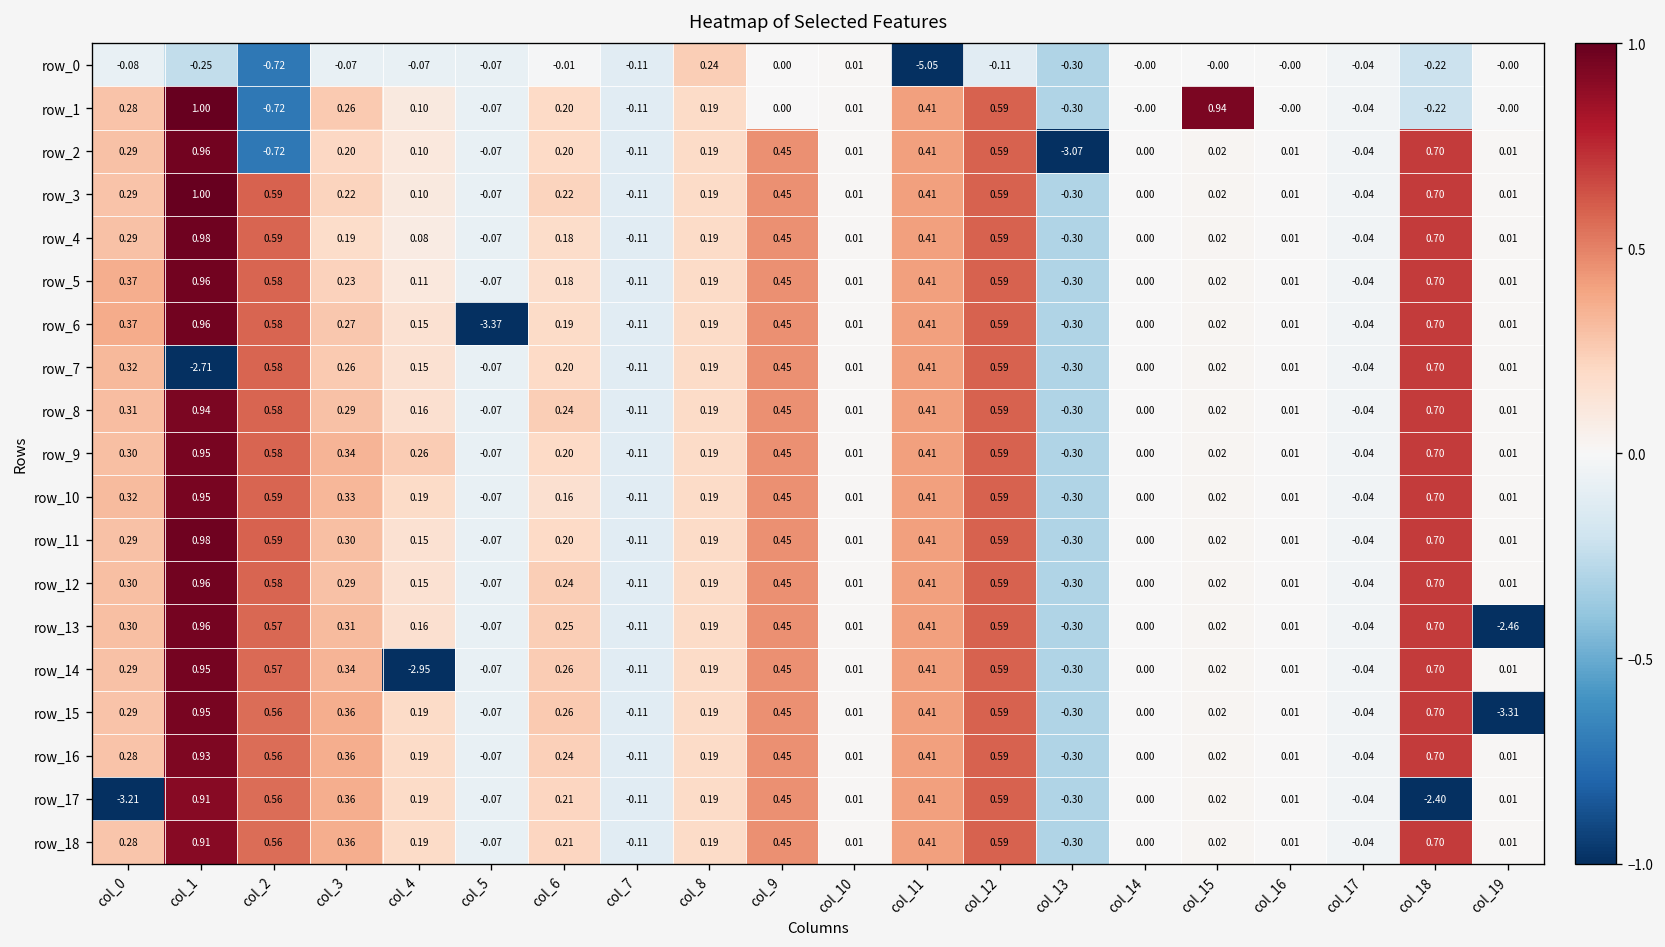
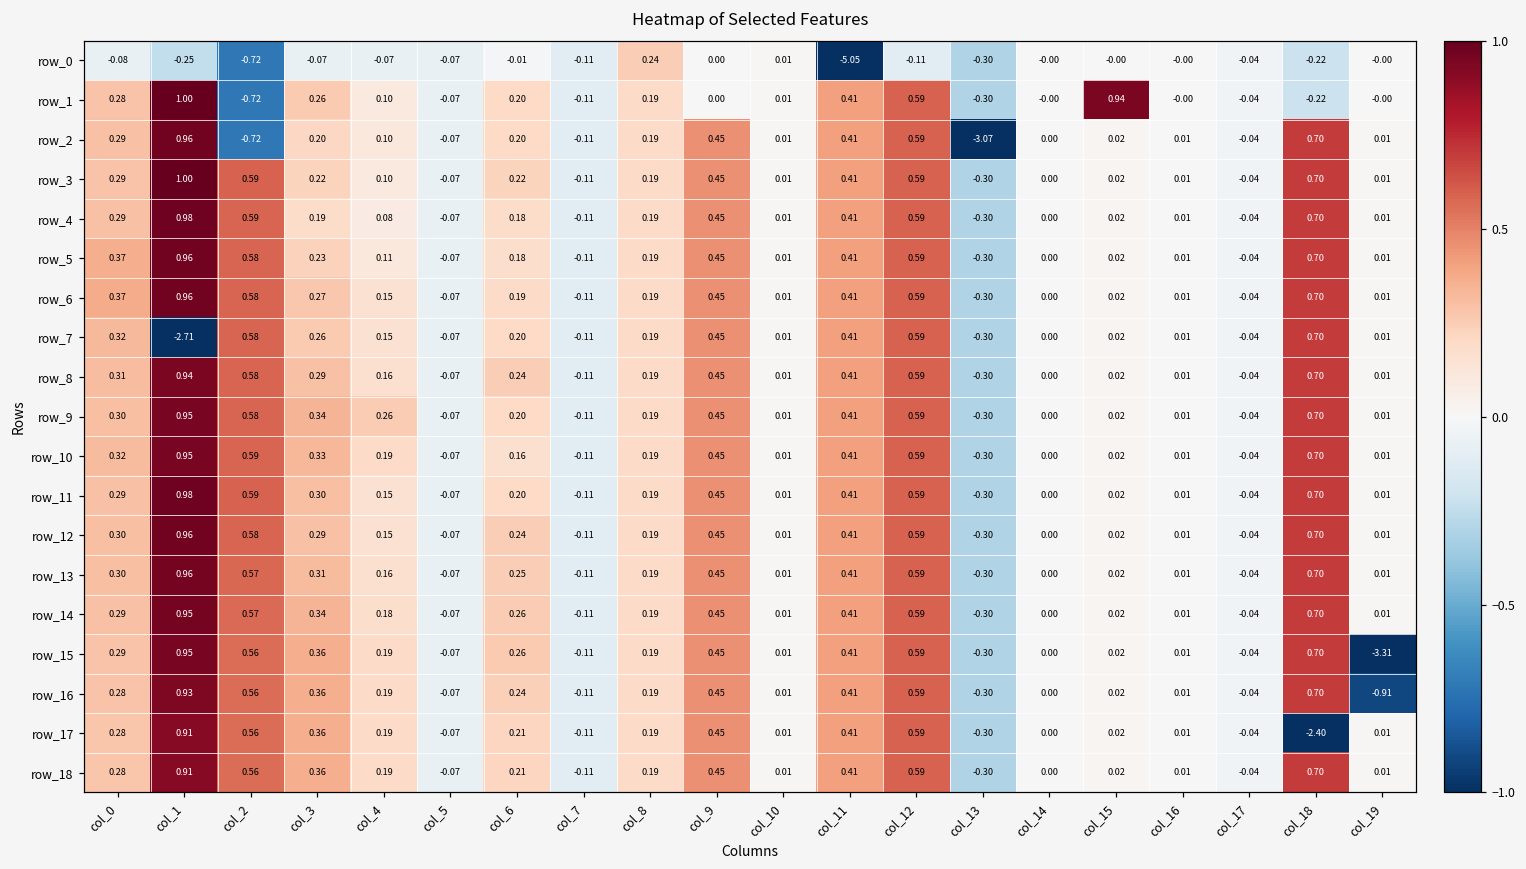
  {
    "row_6": {
      "col_0": 0.37,
      "col_1": 0.96,
      "col_2": 0.58,
      "col_3": 0.27,
      "col_4": 0.15,
-     "col_5": -3.37,
+     "col_5": -0.07,
      "col_6": 0.19,
      "col_7": -0.11,
      "col_8": 0.19,
      "col_9": 0.45,
      "col_10": 0.01,
      "col_11": 0.41,
      "col_12": 0.59,
      "col_13": -0.30,
      "col_14": 0.00,
      "col_15": 0.02,
      "col_16": 0.01,
      "col_17": -0.04,
      "col_18": 0.70,
      "col_19": 0.01
    },
    "row_13": {
      "col_0": 0.30,
      "col_1": 0.96,
      "col_2": 0.57,
      "col_3": 0.31,
      "col_4": 0.16,
      "col_5": -0.07,
      "col_6": 0.25,
      "col_7": -0.11,
      "col_8": 0.19,
      "col_9": 0.45,
      "col_10": 0.01,
      "col_11": 0.41,
      "col_12": 0.59,
      "col_13": -0.30,
      "col_14": 0.00,
      "col_15": 0.02,
      "col_16": 0.01,
      "col_17": -0.04,
      "col_18": 0.70,
-     "col_19": -2.46
+     "col_19": 0.01
    },
    "row_14": {
      "col_0": 0.29,
      "col_1": 0.95,
      "col_2": 0.57,
      "col_3": 0.34,
-     "col_4": -2.95,
+     "col_4": 0.18,
      "col_5": -0.07,
      "col_6": 0.26,
      "col_7": -0.11,
      "col_8": 0.19,
      "col_9": 0.45,
      "col_10": 0.01,
      "col_11": 0.41,
      "col_12": 0.59,
      "col_13": -0.30,
      "col_14": 0.00,
      "col_15": 0.02,
      "col_16": 0.01,
      "col_17": -0.04,
      "col_18": 0.70,
      "col_19": 0.01
    },
    "row_16": {
      "col_0": 0.28,
      "col_1": 0.93,
      "col_2": 0.56,
      "col_3": 0.36,
      "col_4": 0.19,
      "col_5": -0.07,
      "col_6": 0.24,
      "col_7": -0.11,
      "col_8": 0.19,
      "col_9": 0.45,
      "col_10": 0.01,
      "col_11": 0.41,
      "col_12": 0.59,
      "col_13": -0.30,
      "col_14": 0.00,
      "col_15": 0.02,
      "col_16": 0.01,
      "col_17": -0.04,
      "col_18": 0.70,
-     "col_19": 0.01
+     "col_19": -0.91
    },
    "row_17": {
-     "col_0": -3.21,
+     "col_0": 0.28,
      "col_1": 0.91,
      "col_2": 0.56,
      "col_3": 0.36,
      "col_4": 0.19,
      "col_5": -0.07,
      "col_6": 0.21,
      "col_7": -0.11,
      "col_8": 0.19,
      "col_9": 0.45,
      "col_10": 0.01,
      "col_11": 0.41,
      "col_12": 0.59,
      "col_13": -0.30,
      "col_14": 0.00,
      "col_15": 0.02,
      "col_16": 0.01,
      "col_17": -0.04,
      "col_18": -2.40,
      "col_19": 0.01
    }
  }
